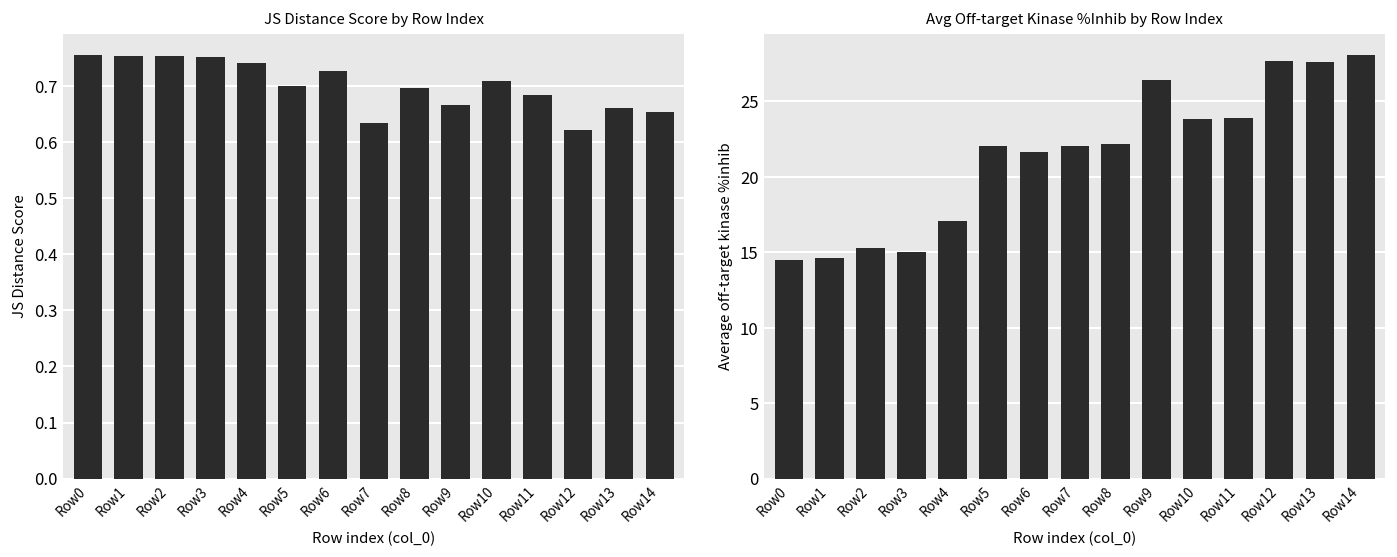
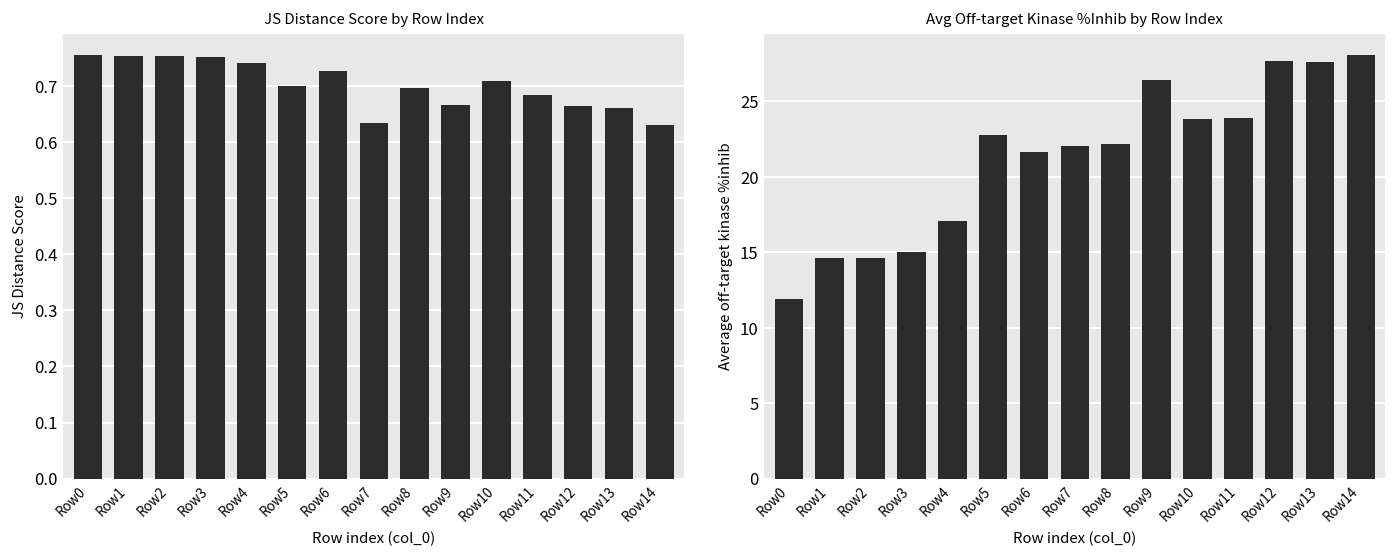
  {
    "JS Distance Score by Row Index": {
      "Row0": 0.76,
      "Row1": 0.75,
      "Row2": 0.75,
      "Row3": 0.75,
      "Row4": 0.74,
      "Row5": 0.70,
      "Row6": 0.73,
      "Row7": 0.63,
      "Row8": 0.70,
      "Row9": 0.67,
      "Row10": 0.71,
      "Row11": 0.68,
-     "Row12": 0.62,
+     "Row12": 0.66,
      "Row13": 0.66,
-     "Row14": 0.65
+     "Row14": 0.63
    },
    "Avg Off-target Kinase %Inhib by Row Index": {
-     "Row0": 14.5,
+     "Row0": 11.9,
      "Row1": 14.6,
-     "Row2": 15.3,
+     "Row2": 14.6,
      "Row3": 15.0,
      "Row4": 17.1,
-     "Row5": 22.1,
+     "Row5": 22.8,
      "Row6": 21.6,
      "Row7": 22.0,
      "Row8": 22.1,
      "Row9": 26.4,
      "Row10": 23.8,
      "Row11": 23.9,
      "Row12": 27.7,
      "Row13": 27.6,
      "Row14": 28.1
    }
  }
